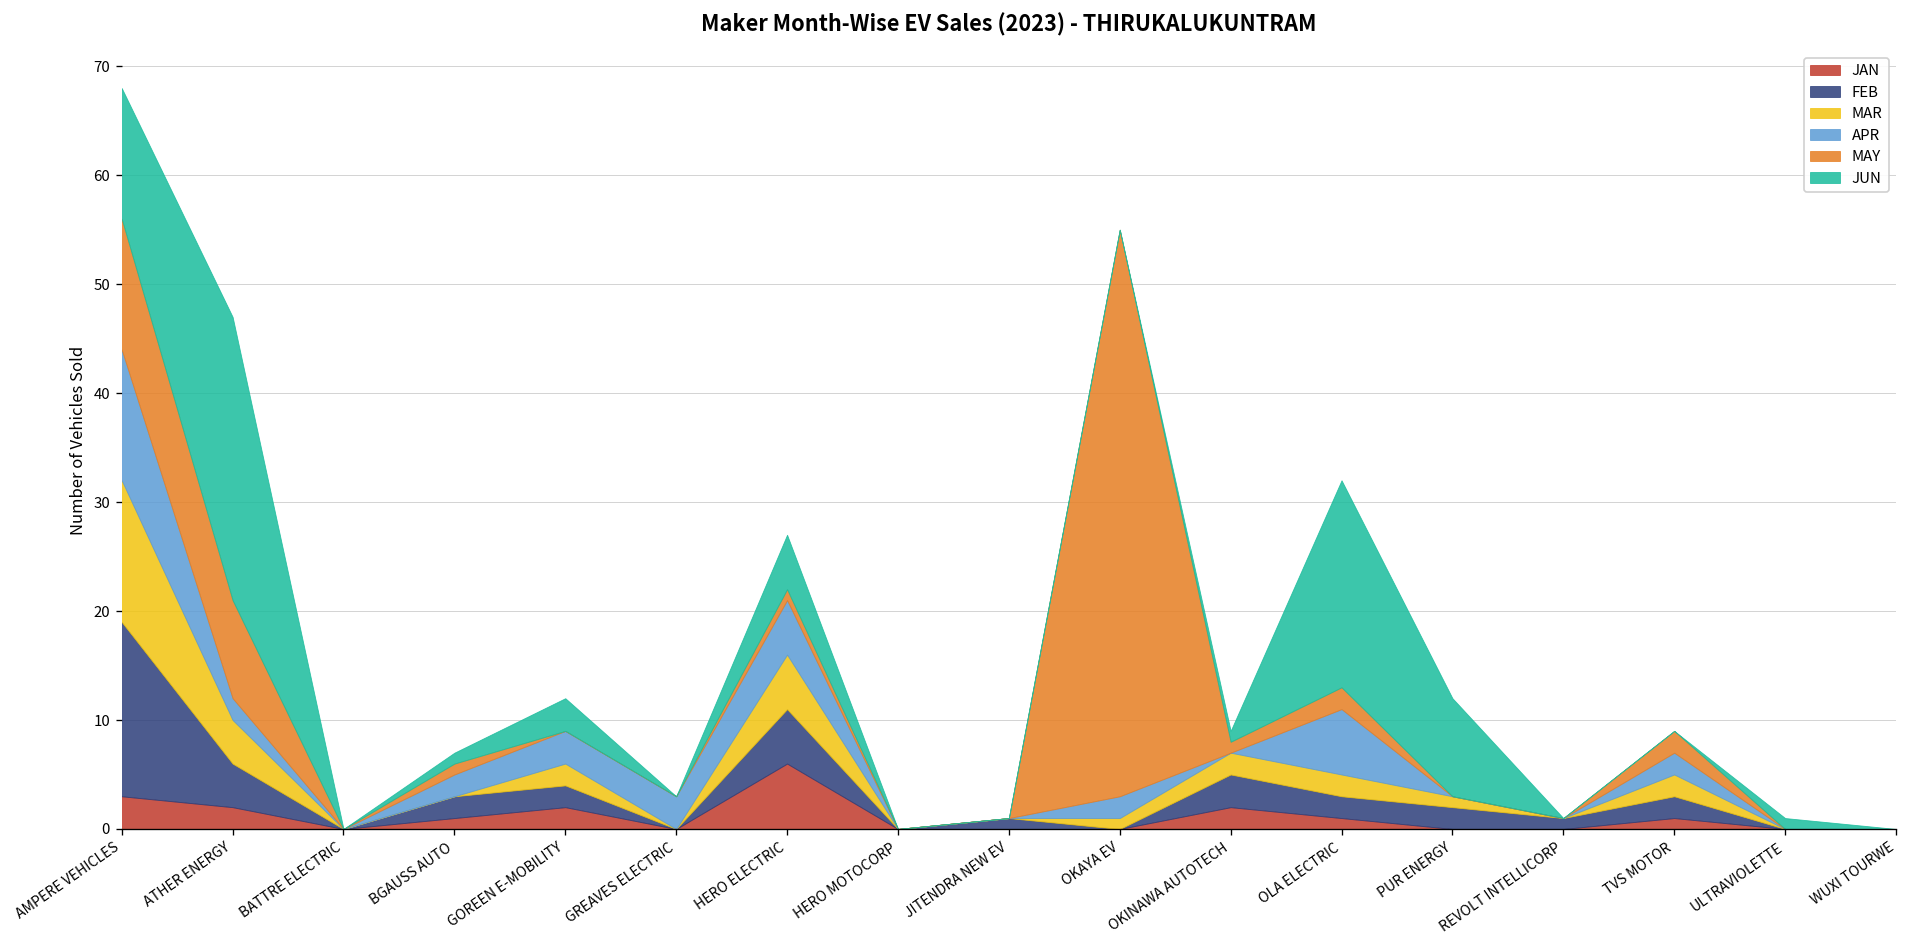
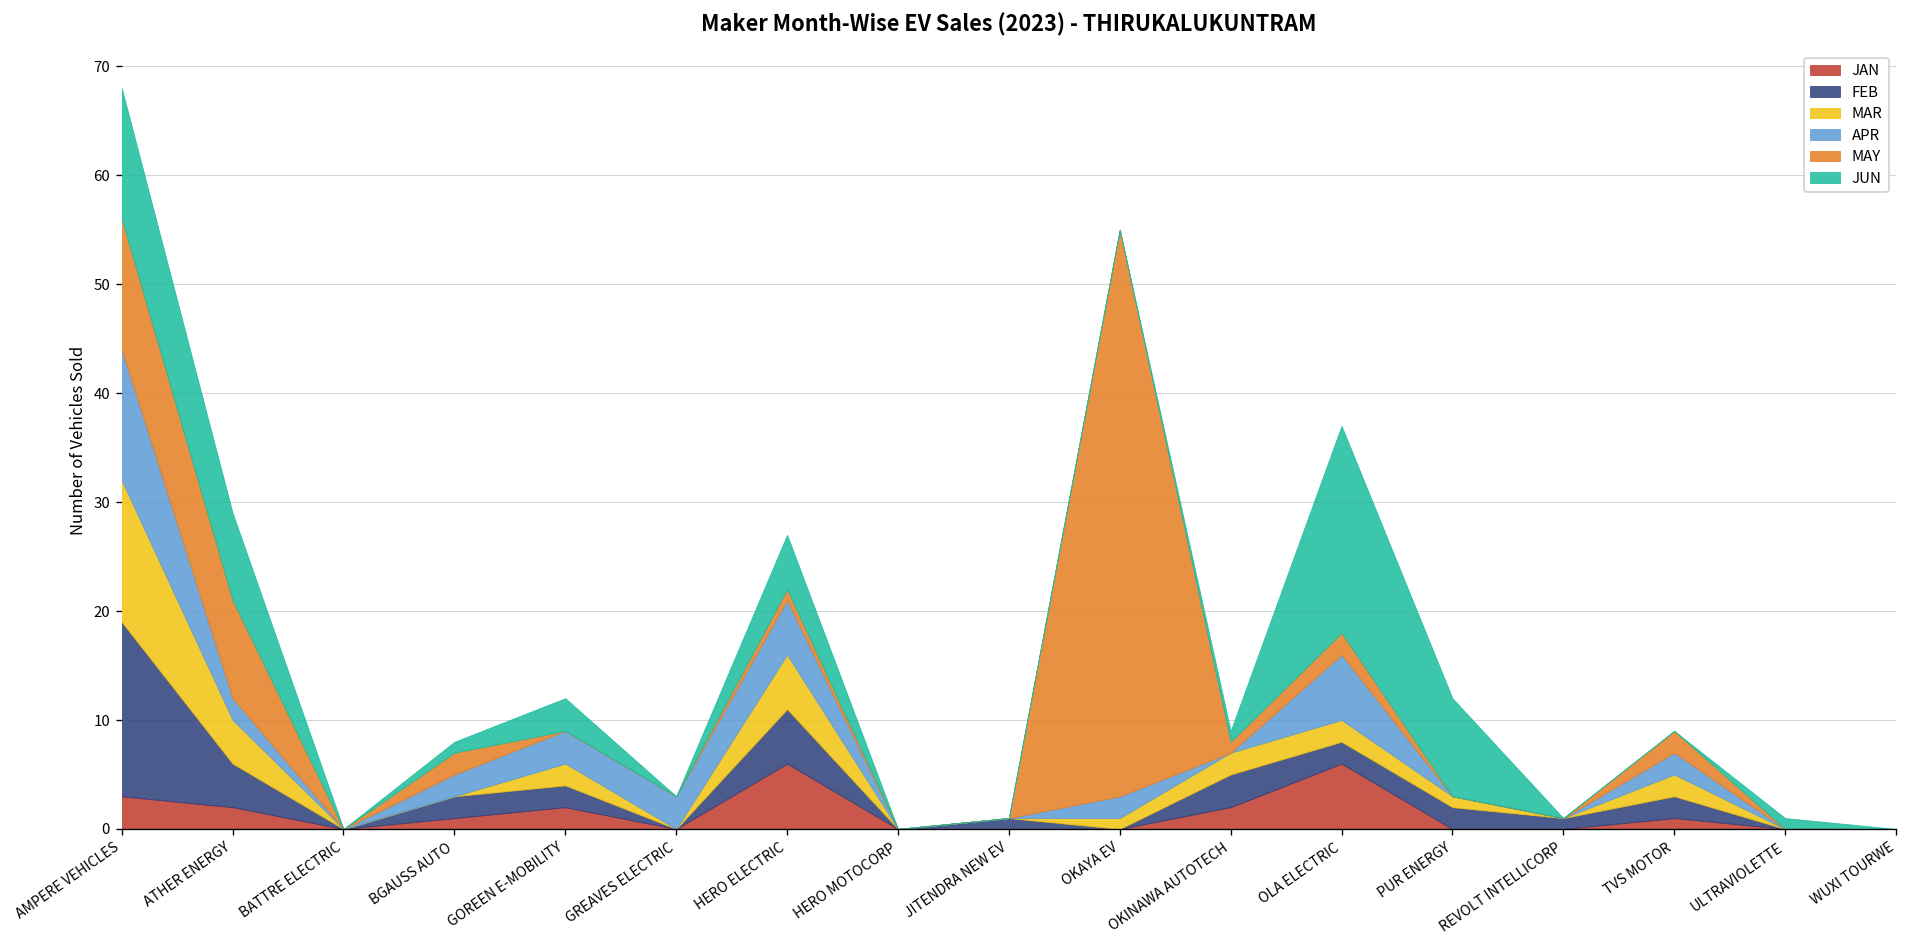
  {
    "JAN": {
      "AMPERE VEHICLES": 3,
      "ATHER ENERGY": 2,
      "BGAUSS AUTO": 1,
      "GOREEN E-MOBILITY": 2,
      "HERO ELECTRIC": 6,
      "JITENDRA NEW EV": 0,
      "OKINAWA AUTOTECH": 2,
-     "OLA ELECTRIC": 1,
+     "OLA ELECTRIC": 6,
      "PUR ENERGY": 0,
      "REVOLT INTELLICORP": 0,
      "TVS MOTOR": 1
    },
    "FEB": {
      "AMPERE VEHICLES": 16,
      "ATHER ENERGY": 4,
      "GOREEN E-MOBILITY": 2,
      "HERO ELECTRIC": 5,
      "OKINAWA AUTOTECH": 3,
      "OLA ELECTRIC": 2,
      "PUR ENERGY": 2,
      "TVS MOTOR": 2
    },
    "MAR": {
      "AMPERE VEHICLES": 13,
      "ATHER ENERGY": 4,
      "GOREEN E-MOBILITY": 2,
      "HERO ELECTRIC": 5,
      "OKAYA EV": 1,
      "OLA ELECTRIC": 2,
      "TVS MOTOR": 2
    },
    "APR": {
      "AMPERE VEHICLES": 12,
      "ATHER ENERGY": 2,
      "BGAUSS AUTO": 2,
      "HERO ELECTRIC": 5,
      "OKAYA EV": 2,
      "OLA ELECTRIC": 6,
      "TVS MOTOR": 2
    },
    "MAY": {
      "AMPERE VEHICLES": 12,
      "ATHER ENERGY": 9,
-     "BGAUSS AUTO": 1,
+     "BGAUSS AUTO": 2,
      "HERO ELECTRIC": 1,
      "OKINAWA AUTOTECH": 1,
      "OLA ELECTRIC": 2
    },
    "JUN": {
      "AMPERE VEHICLES": 12,
-     "ATHER ENERGY": 26,
+     "ATHER ENERGY": 8,
      "BGAUSS AUTO": 1,
      "GOREEN E-MOBILITY": 3,
      "HERO ELECTRIC": 5,
      "OKINAWA AUTOTECH": 1,
      "OLA ELECTRIC": 19,
      "PUR ENERGY": 9,
      "ULTRAVIOLETTE": 1
    }
  }
